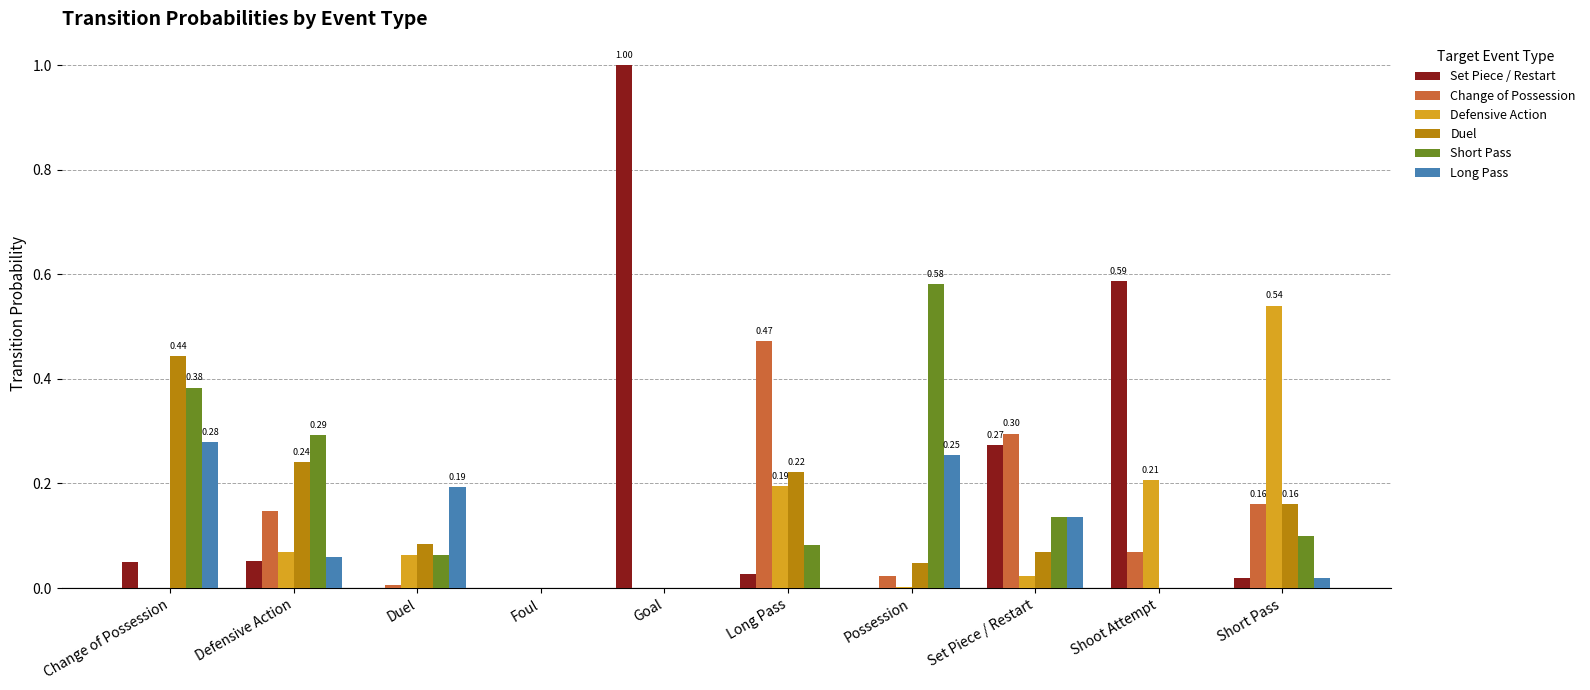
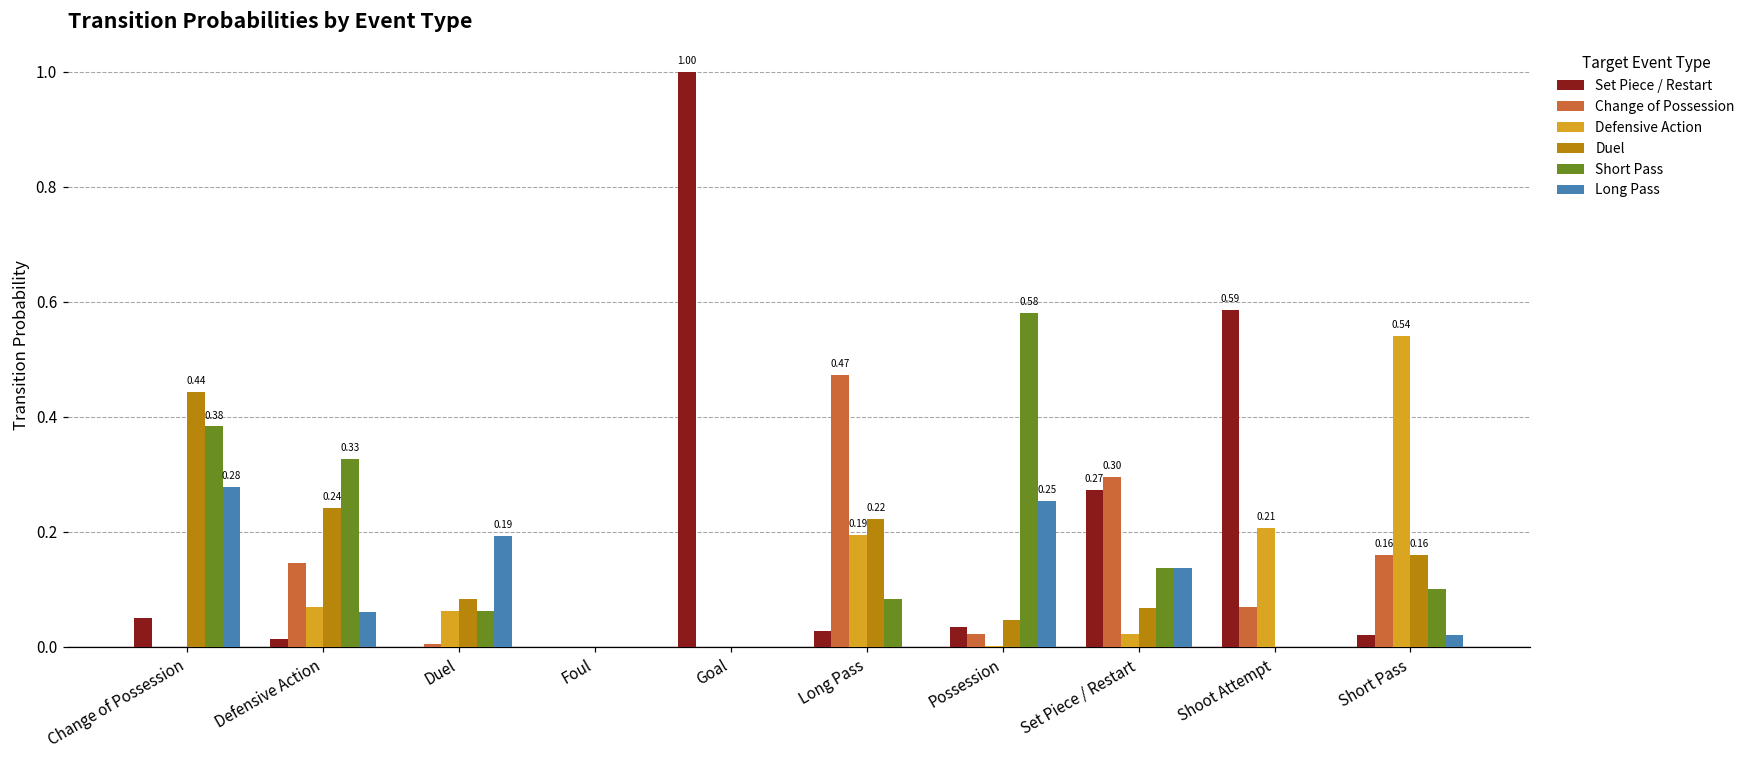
  {
    "Set Piece / Restart": {
      "Change of Possession": 0.05,
-     "Defensive Action": 0.05,
+     "Defensive Action": 0.01,
      "Duel": 0.00,
      "Foul": 0.00,
      "Long Pass": 0.03,
-     "Possession": 0.00,
+     "Possession": 0.03,
      "Short Pass": 0.02
    },
    "Short Pass": {
      "Change of Possession": 0.38,
-     "Defensive Action": 0.29,
+     "Defensive Action": 0.33,
      "Possession": 0.58
    },
    "Long Pass": {
      "Change of Possession": 0.28,
      "Duel": 0.19,
      "Possession": 0.25
    }
  }
